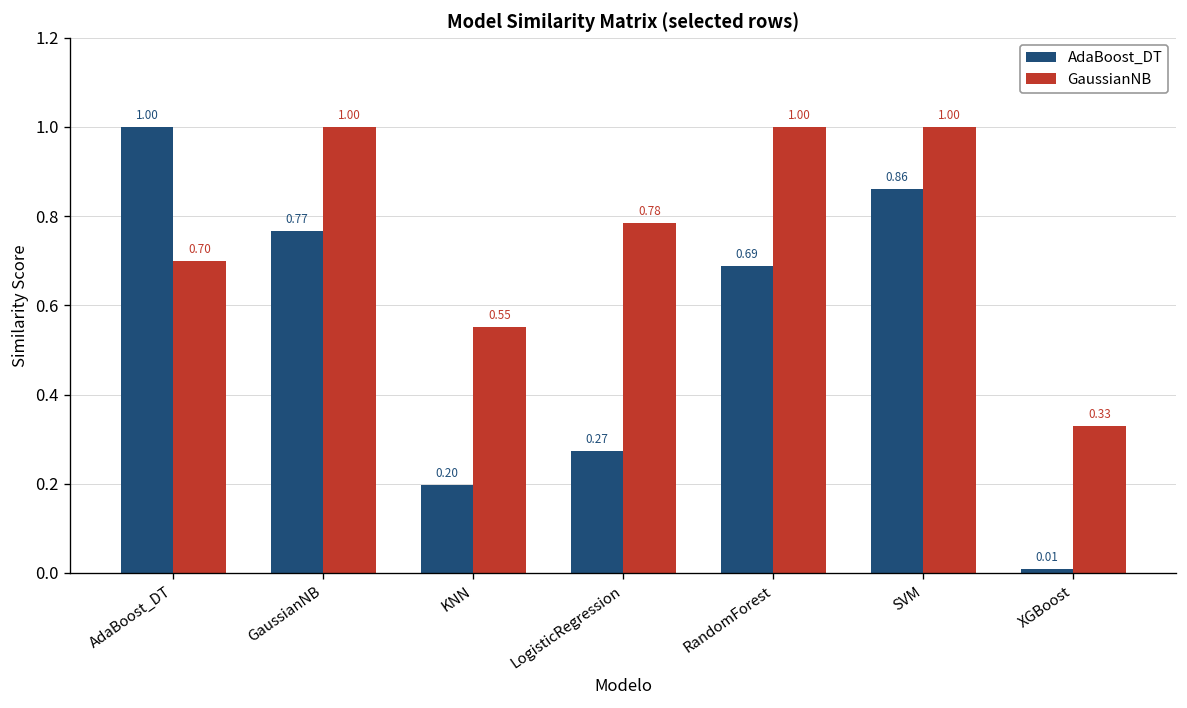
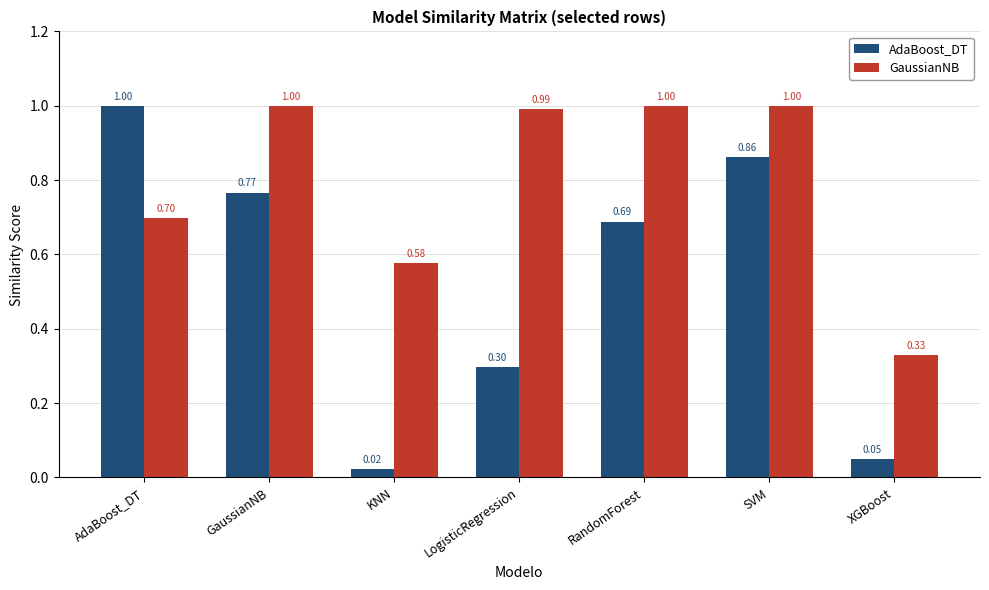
  {
    "AdaBoost_DT": {
      "AdaBoost_DT": 1.00,
      "GaussianNB": 0.77,
-     "KNN": 0.20,
-     "LogisticRegression": 0.27,
+     "KNN": 0.02,
+     "LogisticRegression": 0.30,
      "RandomForest": 0.69,
      "SVM": 0.86,
-     "XGBoost": 0.01
+     "XGBoost": 0.05
    },
    "GaussianNB": {
      "AdaBoost_DT": 0.70,
      "GaussianNB": 1.00,
-     "KNN": 0.55,
-     "LogisticRegression": 0.78,
+     "KNN": 0.58,
+     "LogisticRegression": 0.99,
      "RandomForest": 1.00,
      "SVM": 1.00,
      "XGBoost": 0.33
    }
  }
